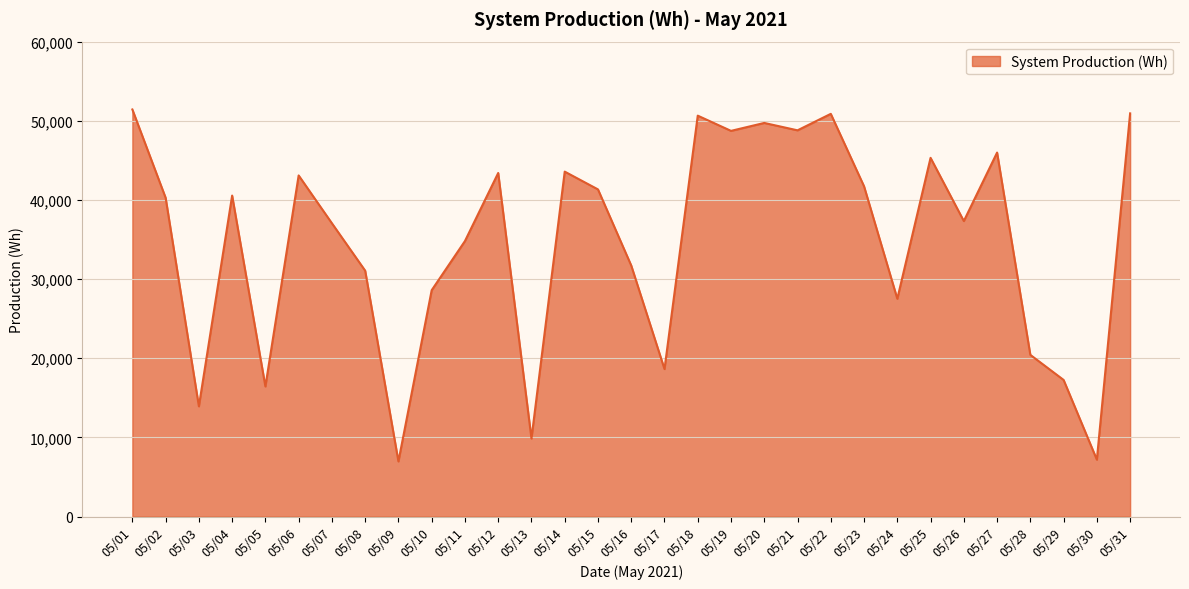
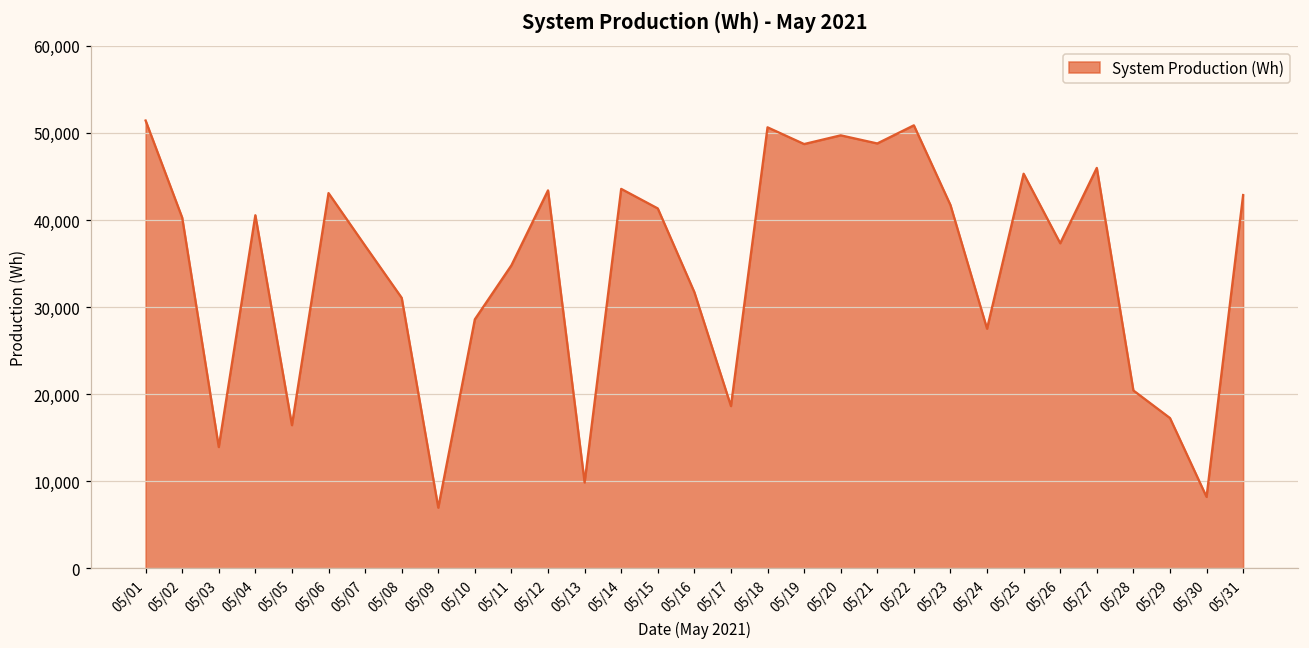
  {
    "05/01": "51,000",
    "05/02": "40,000",
    "05/03": "14,000",
    "05/04": "41,000",
    "05/05": "16,000",
    "05/06": "43,000",
    "05/07": "37,000",
    "05/08": "31,000",
    "05/09": "7,000",
    "05/10": "29,000",
    "05/11": "35,000",
    "05/12": "43,000",
    "05/13": "10,000",
    "05/14": "44,000",
    "05/15": "41,000",
    "05/16": "32,000",
    "05/17": "19,000",
    "05/18": "51,000",
    "05/19": "49,000",
    "05/20": "50,000",
    "05/21": "49,000",
    "05/22": "51,000",
    "05/23": "42,000",
    "05/24": "28,000",
    "05/25": "45,000",
    "05/26": "37,000",
    "05/27": "46,000",
    "05/28": "20,000",
    "05/29": "17,000",
-   "05/30": "7,000",
-   "05/31": "51,000"
+   "05/30": "8,000",
+   "05/31": "43,000"
  }
